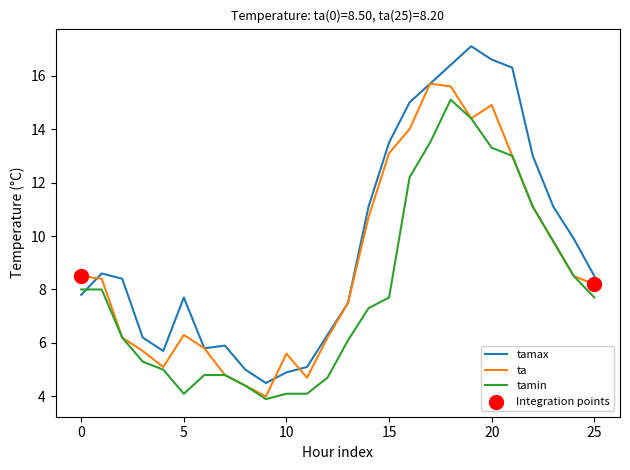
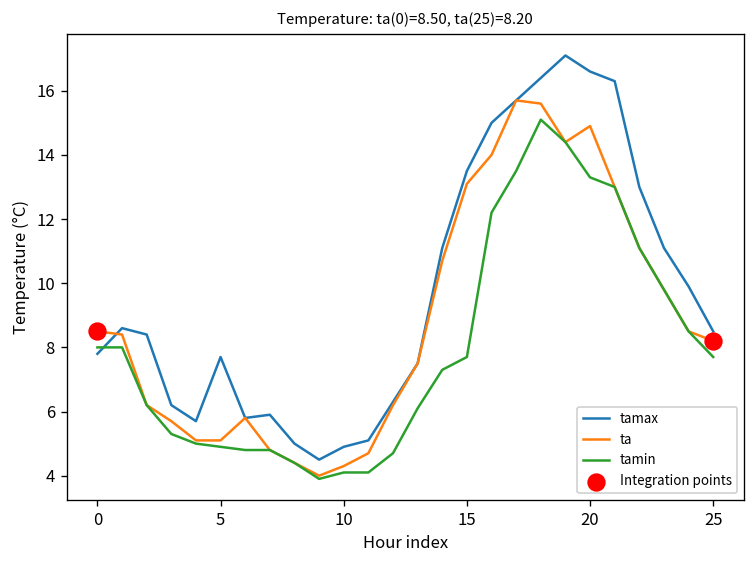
  {
    "tamax": {
      "0": 7.8,
      "5": 7.7,
      "10": 4.9,
      "15": 13.5,
      "20": 16.6,
      "25": 8.5
    },
    "ta": {
-     "5": 6.3,
-     "10": 5.6,
+     "5": 5.1,
+     "10": 4.3,
      "15": 13.1,
      "20": 14.9
    },
    "tamin": {
      "0": 8.0,
-     "5": 4.1,
+     "5": 4.9,
      "10": 4.1,
      "15": 7.7,
      "20": 13.3,
      "25": 7.7
    }
  }
